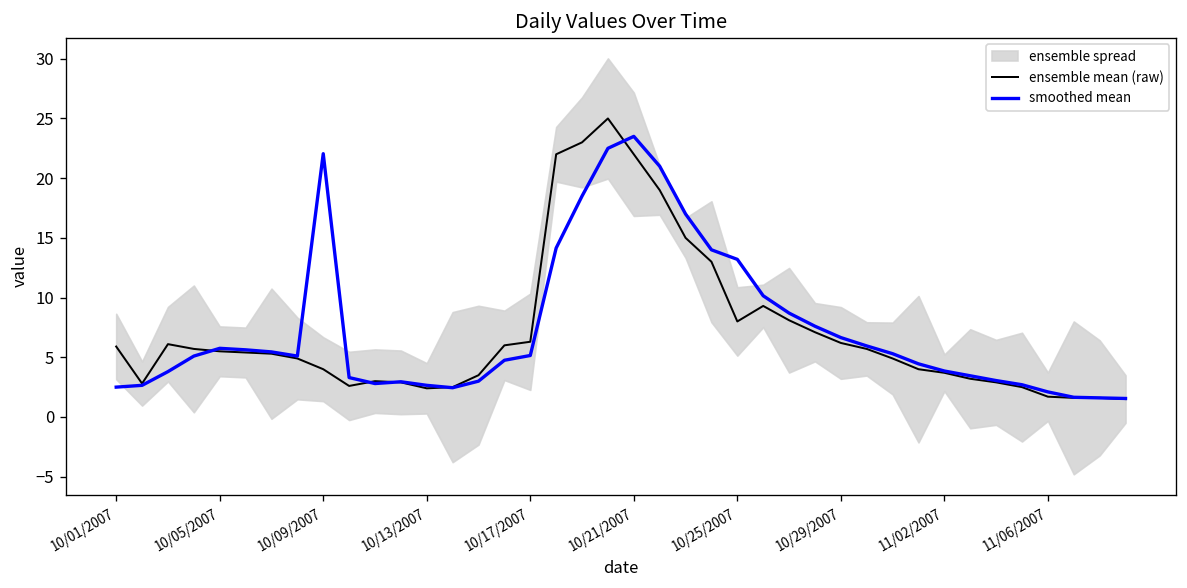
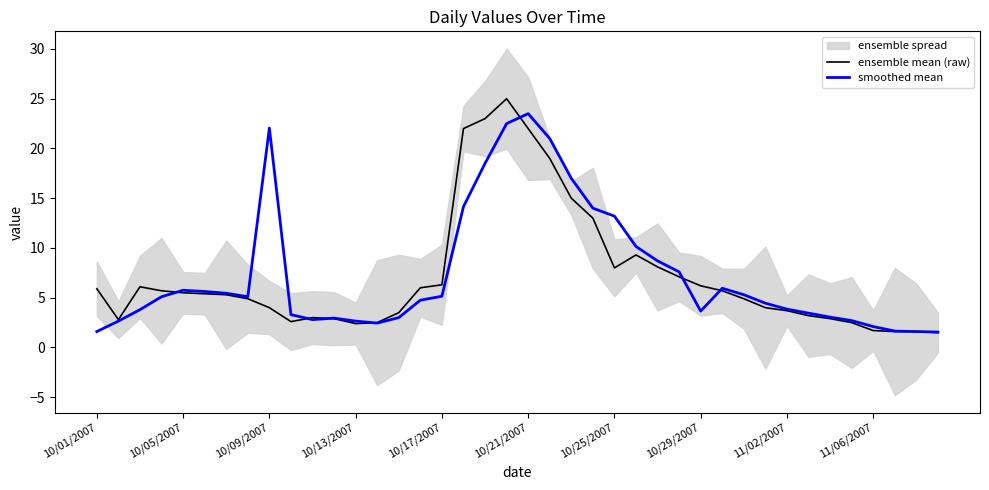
  {
    "ensemble mean (raw)": {
      "10/01/2007": 6,
      "10/09/2007": 4,
      "10/17/2007": 6,
      "10/21/2007": 22,
      "10/25/2007": 8,
      "10/29/2007": 6,
      "11/06/2007": 2
    },
    "smoothed mean": {
-     "10/01/2007": 3,
+     "10/01/2007": 2,
      "10/09/2007": 22,
      "10/17/2007": 5,
      "10/21/2007": 24,
      "10/25/2007": 13,
-     "10/29/2007": 7,
+     "10/29/2007": 4,
      "11/06/2007": 2
    }
  }
